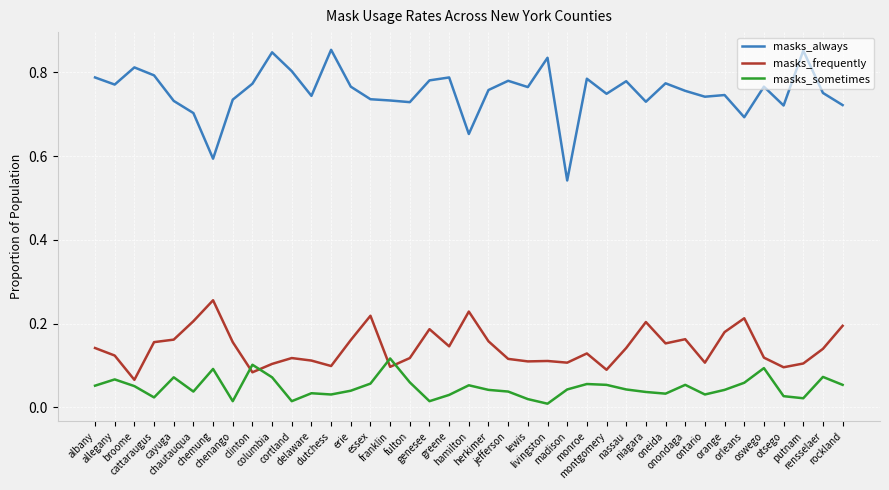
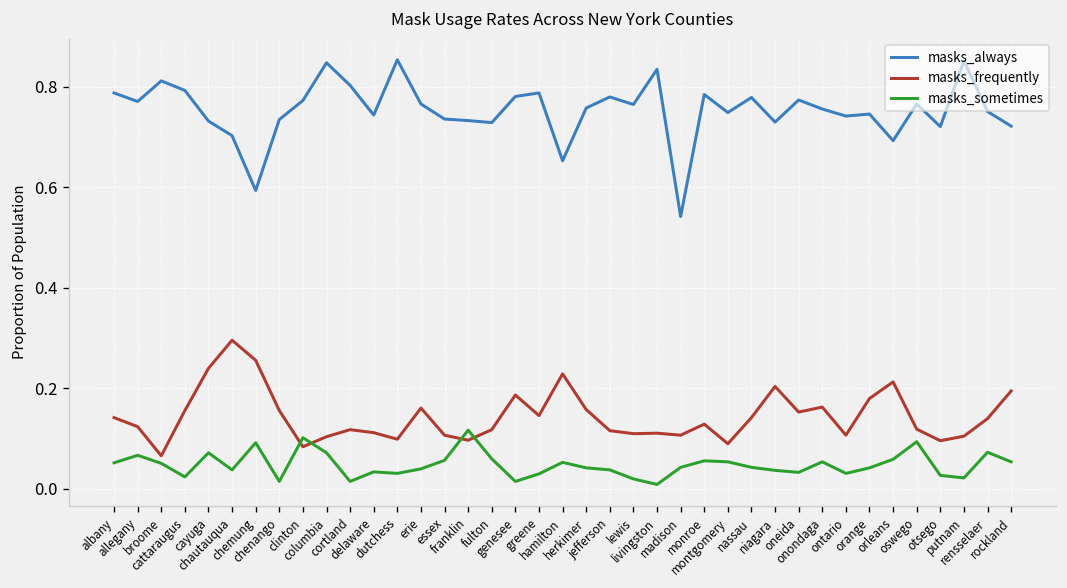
  {
    "masks_always": {
      "albany": 0.79,
      "allegany": 0.77,
      "broome": 0.81,
      "cattaraugus": 0.79,
      "cayuga": 0.73,
      "chautauqua": 0.70,
      "chemung": 0.59,
      "chenango": 0.74,
      "clinton": 0.77,
      "columbia": 0.85,
      "cortland": 0.80,
      "delaware": 0.74,
      "dutchess": 0.85,
      "erie": 0.77,
      "essex": 0.74,
      "franklin": 0.73,
      "fulton": 0.73,
      "genesee": 0.78,
      "greene": 0.79,
      "hamilton": 0.65,
      "herkimer": 0.76,
      "jefferson": 0.78,
      "lewis": 0.77,
      "livingston": 0.84,
      "madison": 0.54,
      "monroe": 0.79,
      "montgomery": 0.75,
      "nassau": 0.78,
      "niagara": 0.73,
      "oneida": 0.77,
      "onondaga": 0.76,
      "ontario": 0.74,
      "orange": 0.75,
      "orleans": 0.69,
      "otsego": 0.72,
      "rensselaer": 0.75,
      "rockland": 0.72
    },
    "masks_frequently": {
      "albany": 0.14,
      "allegany": 0.12,
      "broome": 0.07,
      "cattaraugus": 0.16,
-     "cayuga": 0.16,
-     "chautauqua": 0.21,
+     "cayuga": 0.24,
+     "chautauqua": 0.30,
      "chemung": 0.26,
      "chenango": 0.16,
      "clinton": 0.08,
      "columbia": 0.10,
      "cortland": 0.12,
      "delaware": 0.11,
      "dutchess": 0.10,
      "erie": 0.16,
-     "essex": 0.22,
+     "essex": 0.11,
      "franklin": 0.10,
      "fulton": 0.12,
      "genesee": 0.19,
      "greene": 0.15,
      "hamilton": 0.23,
      "herkimer": 0.16,
      "jefferson": 0.12,
      "lewis": 0.11,
      "livingston": 0.11,
      "madison": 0.11,
      "monroe": 0.13,
      "montgomery": 0.09,
      "nassau": 0.14,
      "niagara": 0.20,
      "oneida": 0.15,
      "onondaga": 0.16,
      "ontario": 0.11,
      "orange": 0.18,
      "orleans": 0.21,
      "oswego": 0.12,
      "otsego": 0.10,
      "putnam": 0.11,
      "rensselaer": 0.14,
      "rockland": 0.20
    },
    "masks_sometimes": {
      "albany": 0.05,
      "allegany": 0.07,
      "broome": 0.05,
      "cattaraugus": 0.02,
      "cayuga": 0.07,
      "chautauqua": 0.04,
      "chemung": 0.09,
      "chenango": 0.02,
      "clinton": 0.10,
      "columbia": 0.07,
      "cortland": 0.02,
      "delaware": 0.03,
      "dutchess": 0.03,
      "erie": 0.04,
      "essex": 0.06,
      "franklin": 0.12,
      "fulton": 0.06,
      "genesee": 0.02,
      "greene": 0.03,
      "hamilton": 0.05,
      "herkimer": 0.04,
      "jefferson": 0.04,
      "lewis": 0.02,
      "livingston": 0.01,
      "madison": 0.04,
      "monroe": 0.06,
      "montgomery": 0.05,
      "nassau": 0.04,
      "niagara": 0.04,
      "oneida": 0.03,
      "onondaga": 0.05,
      "ontario": 0.03,
      "orange": 0.04,
      "orleans": 0.06,
      "oswego": 0.09,
      "otsego": 0.03,
      "putnam": 0.02,
      "rensselaer": 0.07,
      "rockland": 0.05
    }
  }
